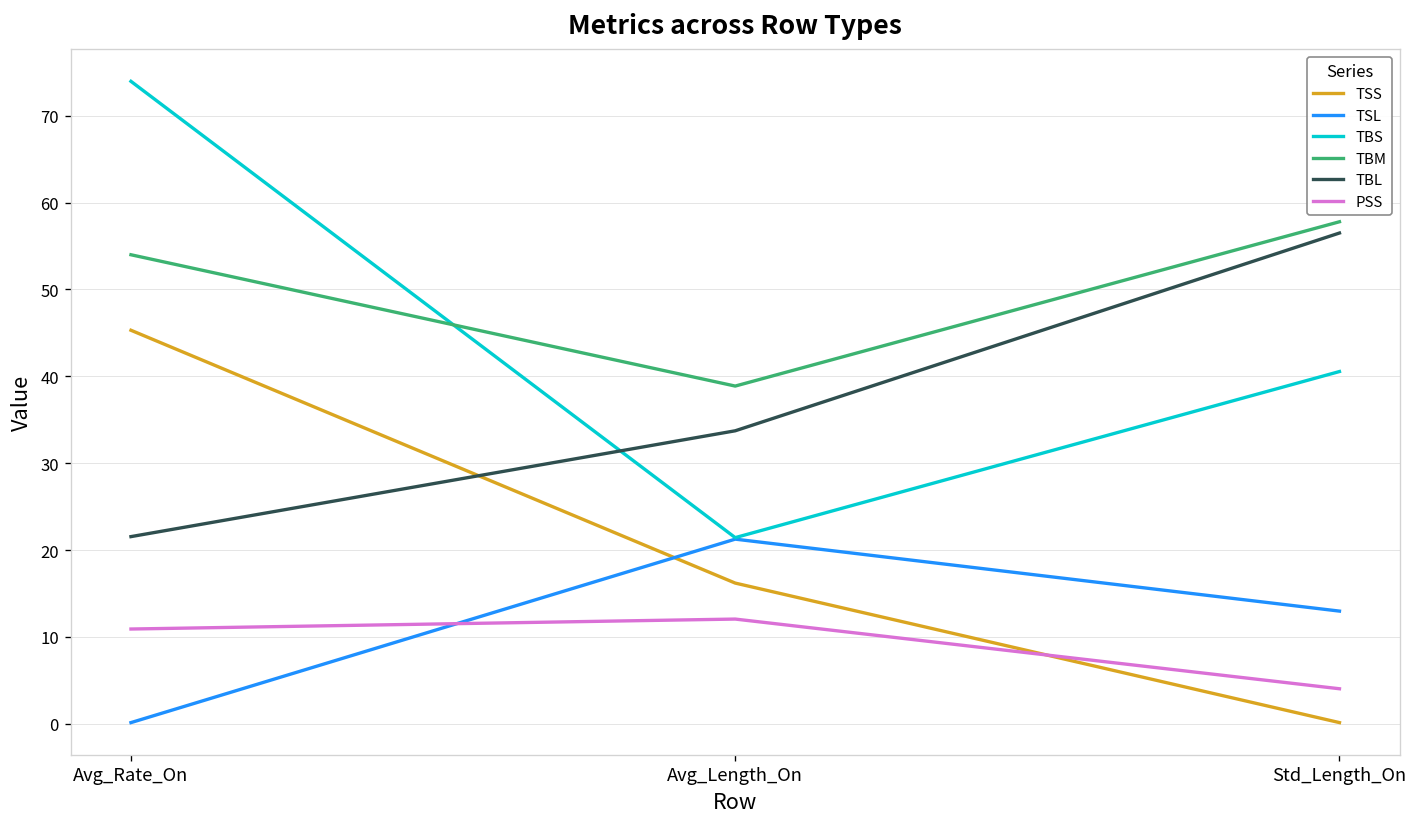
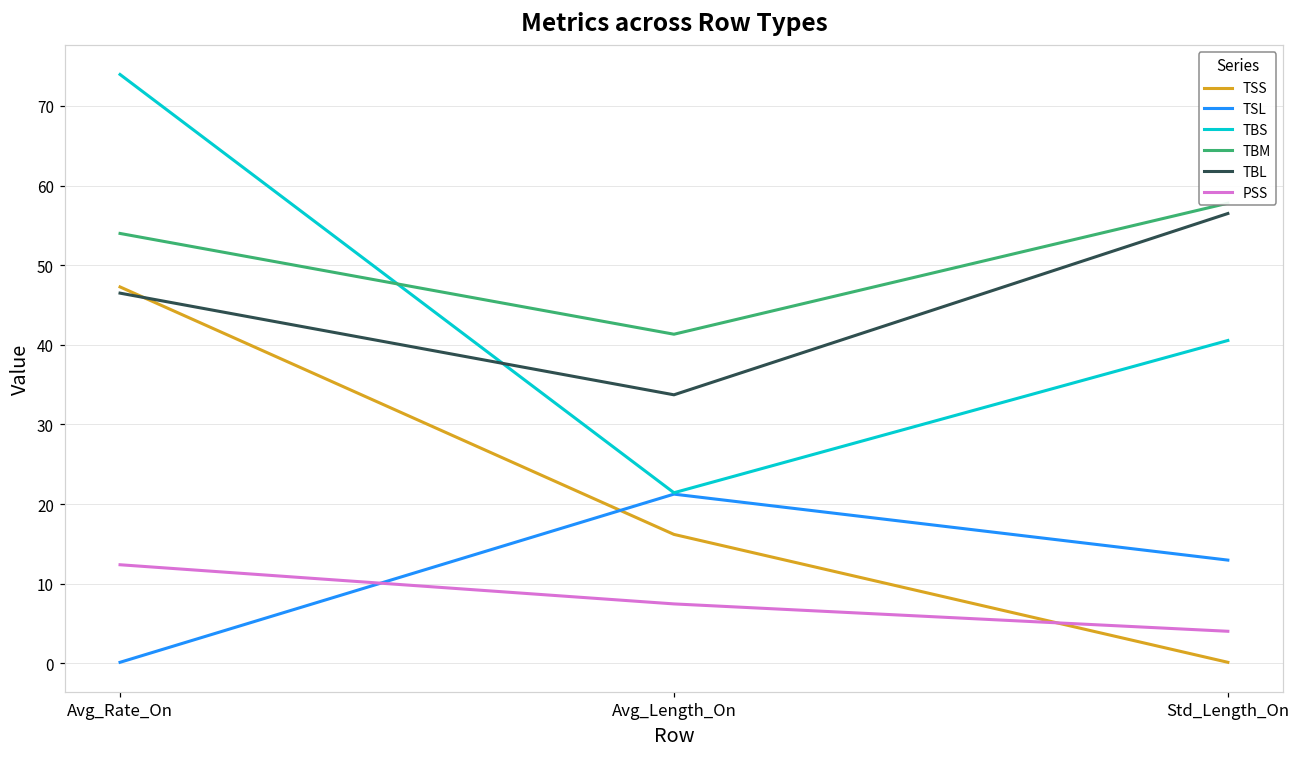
  {
    "TSS": {
-     "Avg_Rate_On": 45,
+     "Avg_Rate_On": 47,
      "Avg_Length_On": 16,
      "Std_Length_On": 0
    },
    "TSL": {
      "Avg_Rate_On": 0,
      "Std_Length_On": 13
    },
    "TBS": {
      "Avg_Rate_On": 74,
      "Std_Length_On": 41
    },
    "TBM": {
      "Avg_Rate_On": 54,
-     "Avg_Length_On": 39
+     "Avg_Length_On": 41
    },
    "TBL": {
-     "Avg_Rate_On": 22,
+     "Avg_Rate_On": 46,
      "Avg_Length_On": 34,
      "Std_Length_On": 56
    },
    "PSS": {
-     "Avg_Rate_On": 11,
-     "Avg_Length_On": 12,
+     "Avg_Rate_On": 12,
+     "Avg_Length_On": 7,
      "Std_Length_On": 4
    }
  }
